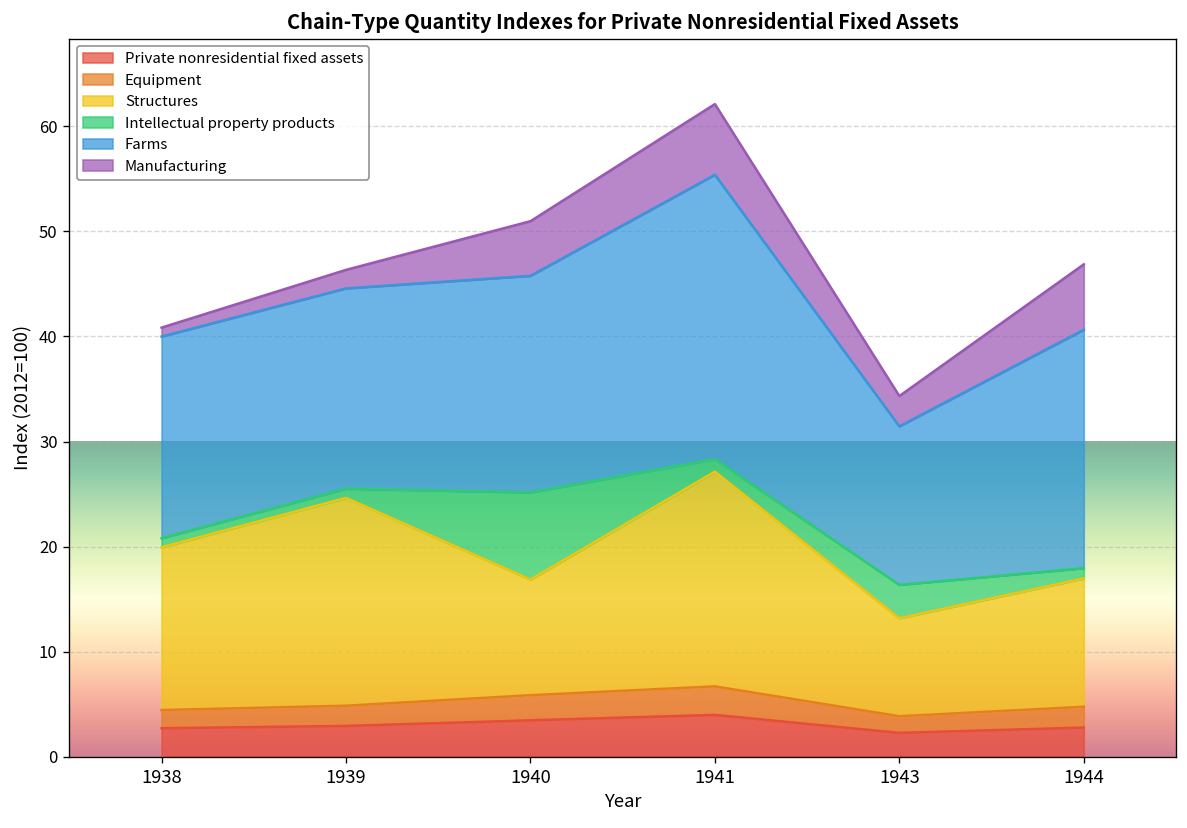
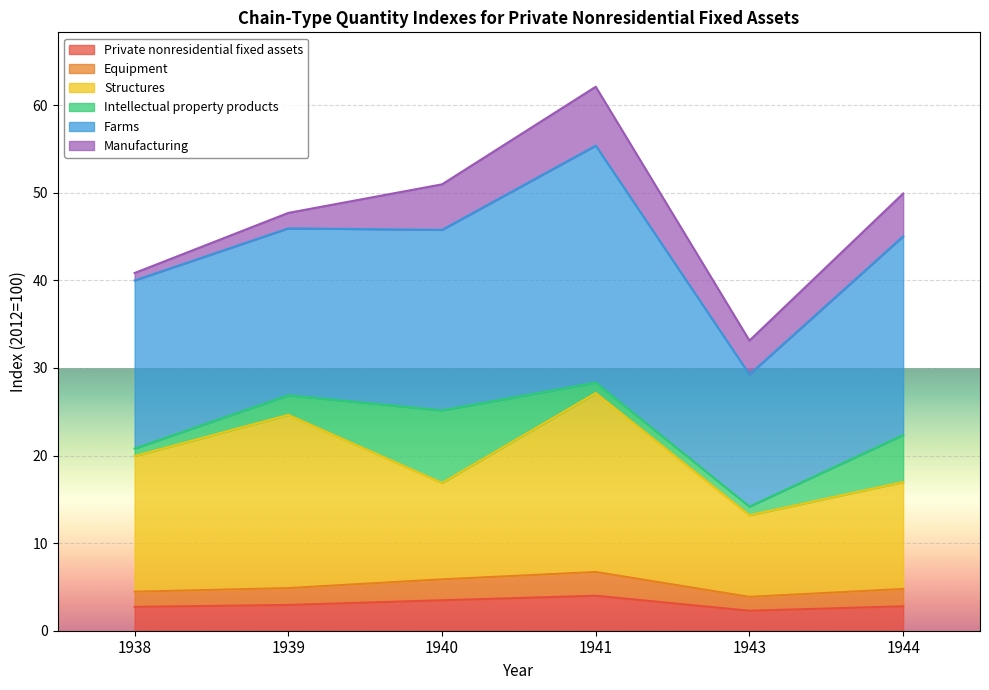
  {
    "Structures": {
      "1938": 15,
      "1939": 20,
      "1940": 11,
      "1941": 20,
      "1943": 9,
      "1944": 12
    },
    "Intellectual property products": {
      "1938": 1,
-     "1939": 1,
+     "1939": 2,
      "1940": 8,
      "1941": 1,
-     "1943": 3,
-     "1944": 1
+     "1943": 1,
+     "1944": 5
    },
    "Farms": {
      "1938": 19,
      "1939": 19,
      "1940": 21,
      "1941": 27,
      "1943": 15,
      "1944": 23
    },
    "Manufacturing": {
      "1938": 1,
      "1939": 2,
      "1940": 5,
      "1941": 7,
-     "1943": 3,
-     "1944": 6
+     "1943": 4,
+     "1944": 5
    }
  }
